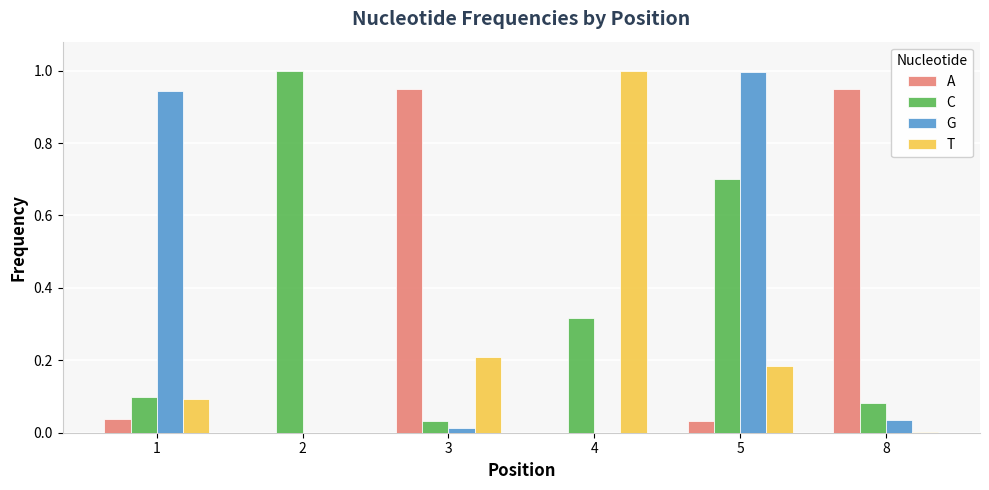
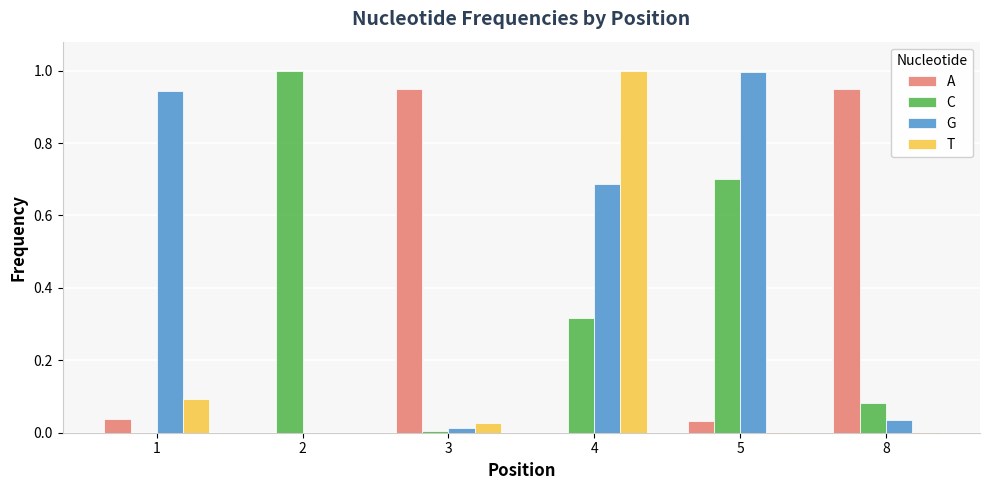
  {
    "A": {
      "1": 0.04,
      "3": 0.95,
      "4": 0.00,
      "5": 0.03,
      "8": 0.95
    },
    "C": {
-     "1": 0.1,
+     "1": 0.0,
      "2": 1.00,
-     "3": 0.03,
+     "3": 0.01,
      "4": 0.32,
      "5": 0.70,
      "8": 0.08
    },
    "G": {
      "1": 0.94,
      "3": 0.01,
-     "4": 0.00,
+     "4": 0.69,
      "5": 1.00,
      "8": 0.03
    },
    "T": {
      "1": 0.09,
      "2": 0.00,
-     "3": 0.21,
+     "3": 0.03,
      "4": 1.00,
-     "5": 0.18
+     "5": 0.00
    }
  }
